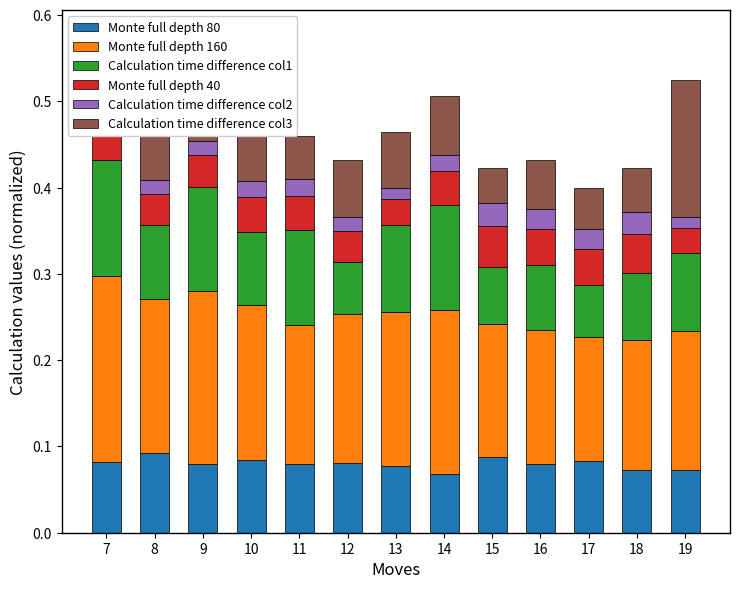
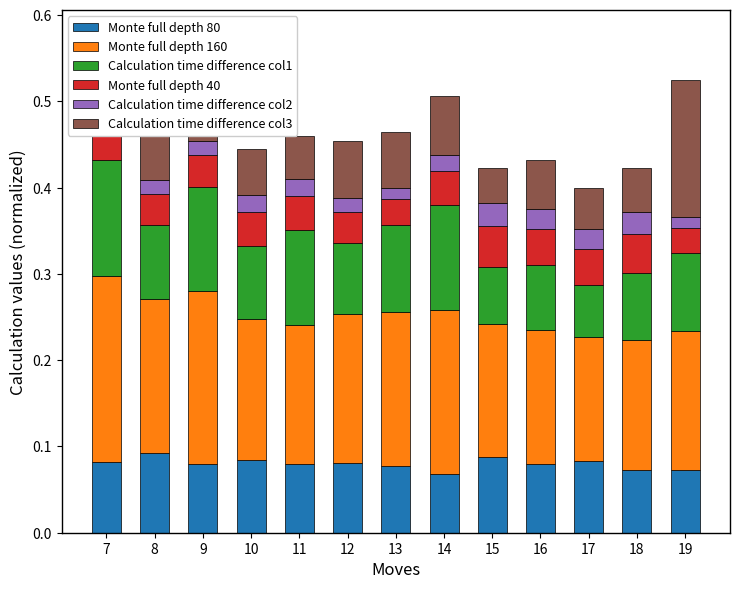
  {
    "Monte full depth 80": {
      "7": 0.08,
      "8": 0.09,
      "9": 0.08,
      "10": 0.08,
      "11": 0.08,
      "12": 0.08,
      "13": 0.08,
      "14": 0.07,
      "15": 0.09,
      "16": 0.08,
      "17": 0.08,
      "18": 0.07,
      "19": 0.07
    },
    "Monte full depth 160": {
      "7": 0.22,
      "8": 0.18,
      "9": 0.20,
-     "10": 0.18,
+     "10": 0.16,
      "11": 0.16,
      "12": 0.17,
      "13": 0.18,
      "14": 0.19,
      "15": 0.15,
      "16": 0.16,
      "17": 0.14,
      "18": 0.15,
      "19": 0.16
    },
    "Calculation time difference col1": {
      "7": 0.13,
      "8": 0.09,
      "9": 0.12,
      "10": 0.09,
      "11": 0.11,
-     "12": 0.06,
+     "12": 0.08,
      "13": 0.10,
      "14": 0.12,
      "15": 0.07,
      "16": 0.08,
      "17": 0.06,
      "18": 0.08,
      "19": 0.09
    },
    "Monte full depth 40": {
      "8": 0.04,
      "9": 0.04,
      "10": 0.04,
      "11": 0.04,
      "12": 0.03,
      "13": 0.03,
      "14": 0.04,
      "15": 0.05,
      "16": 0.04,
      "17": 0.04,
      "18": 0.04,
      "19": 0.03
    },
    "Calculation time difference col2": {
      "8": 0.02,
      "9": 0.02,
      "10": 0.02,
      "11": 0.02,
      "12": 0.02,
      "13": 0.01,
      "14": 0.02,
      "15": 0.03,
      "16": 0.02,
      "17": 0.02,
      "18": 0.03,
      "19": 0.01
    },
    "Calculation time difference col3": {
      "11": 0.05,
      "12": 0.07,
      "13": 0.06,
      "14": 0.07,
      "15": 0.04,
      "16": 0.06,
      "17": 0.05,
      "18": 0.05,
      "19": 0.16
    }
  }
